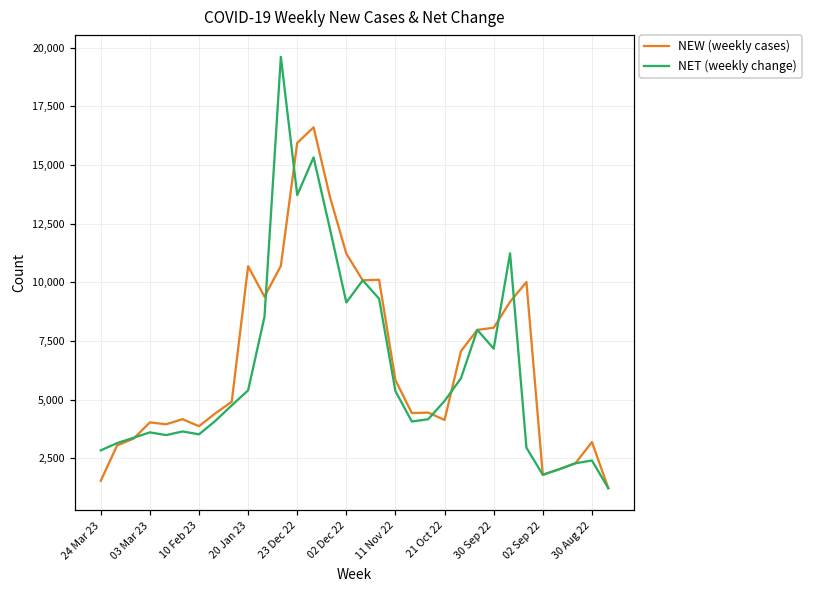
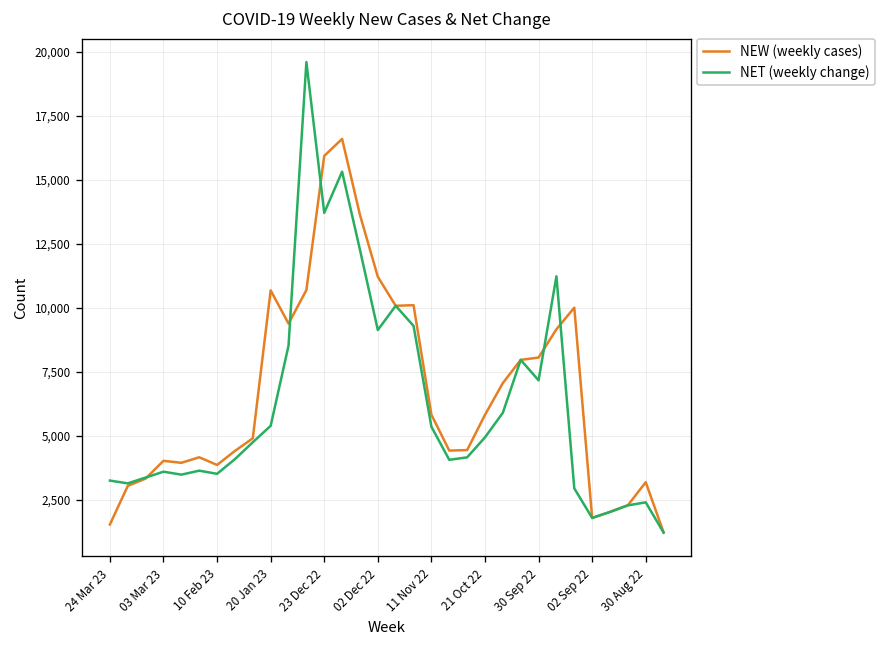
  {
    "NEW (weekly cases)": {
      "24 Mar 23": "1,500",
      "03 Mar 23": "4,000",
      "10 Feb 23": "3,900",
      "20 Jan 23": "10,700",
      "23 Dec 22": "15,900",
      "02 Dec 22": "11,200",
      "11 Nov 22": "5,800",
-     "21 Oct 22": "4,100",
+     "21 Oct 22": "5,800",
      "30 Sep 22": "8,100",
      "30 Aug 22": "3,200"
    },
    "NET (weekly change)": {
-     "24 Mar 23": "2,800",
+     "24 Mar 23": "3,300",
      "03 Mar 23": "3,600",
      "10 Feb 23": "3,500",
      "20 Jan 23": "5,400",
      "23 Dec 22": "13,700",
      "02 Dec 22": "9,100",
      "11 Nov 22": "5,400",
      "21 Oct 22": "4,900",
      "30 Sep 22": "7,200",
      "30 Aug 22": "2,400"
    }
  }
